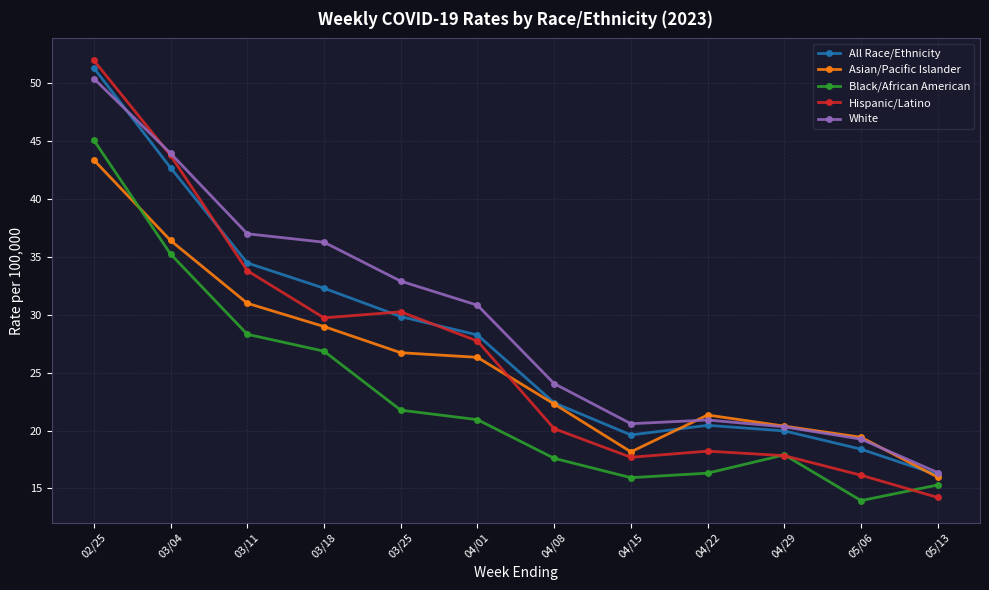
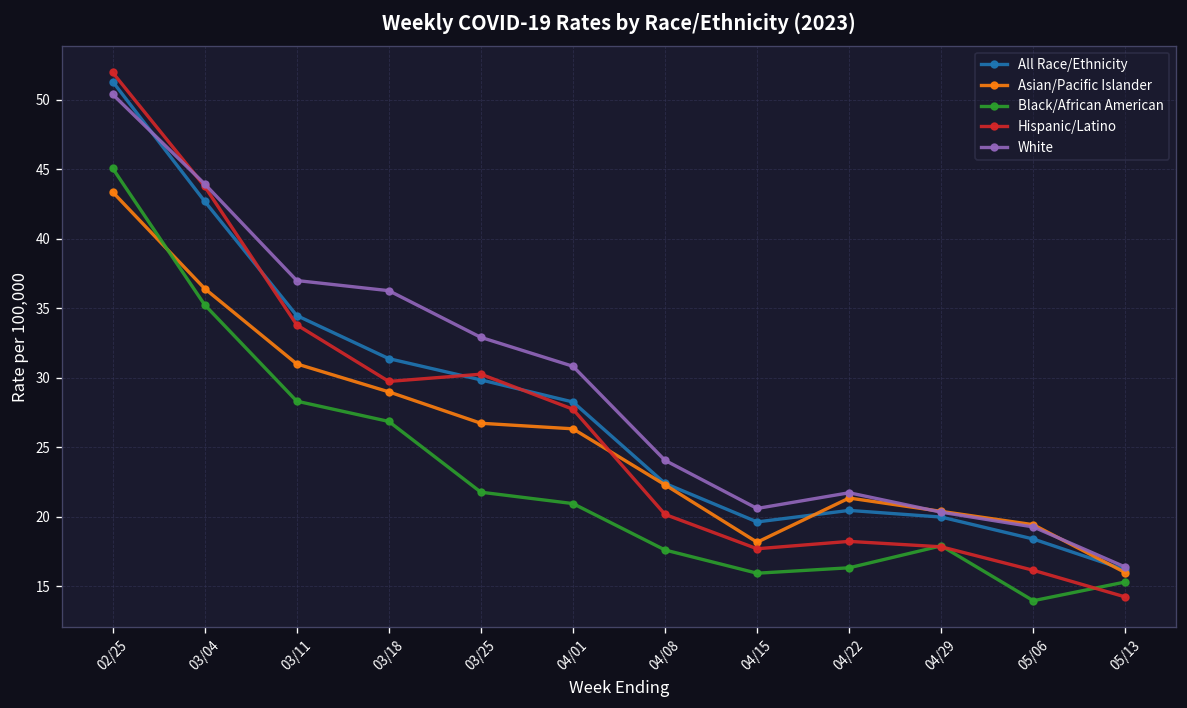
  {
    "All Race/Ethnicity": {
      "02/25": 51.3,
      "03/04": 42.7,
      "03/11": 34.5,
-     "03/18": 32.3,
+     "03/18": 31.4,
      "03/25": 29.8,
      "04/01": 28.3,
      "04/15": 19.6,
      "04/22": 20.5,
      "04/29": 20.0,
      "05/06": 18.4
    },
    "Asian/Pacific Islander": {
      "02/25": 43.4,
      "03/04": 36.4,
      "03/11": 31.0,
      "03/18": 29.0,
      "03/25": 26.7,
      "04/01": 26.3,
      "04/15": 18.2,
      "04/22": 21.3
    },
    "Black/African American": {
      "02/25": 45.1,
      "03/04": 35.2,
      "03/11": 28.3,
      "03/18": 26.9,
      "03/25": 21.8,
      "04/01": 20.9,
      "04/08": 17.6,
      "04/15": 15.9,
      "04/22": 16.3,
      "05/06": 14.0,
      "05/13": 15.3
    },
    "Hispanic/Latino": {
      "02/25": 52.0,
      "03/11": 33.8,
      "03/18": 29.7,
      "03/25": 30.3,
      "04/01": 27.7,
      "04/08": 20.2,
      "04/15": 17.7,
      "04/22": 18.2,
      "05/06": 16.1,
      "05/13": 14.2
    },
    "White": {
      "02/25": 50.4,
      "03/11": 37.0,
      "03/18": 36.3,
      "03/25": 32.9,
      "04/01": 30.8,
      "04/08": 24.1,
      "04/15": 20.6,
-     "04/22": 20.9
+     "04/22": 21.7
    }
  }
